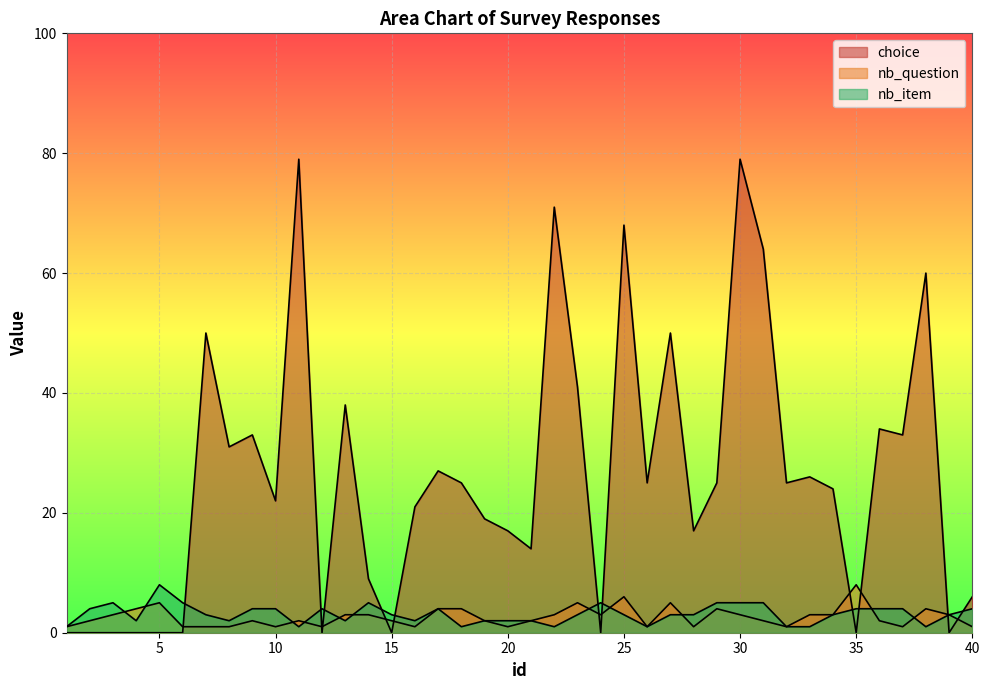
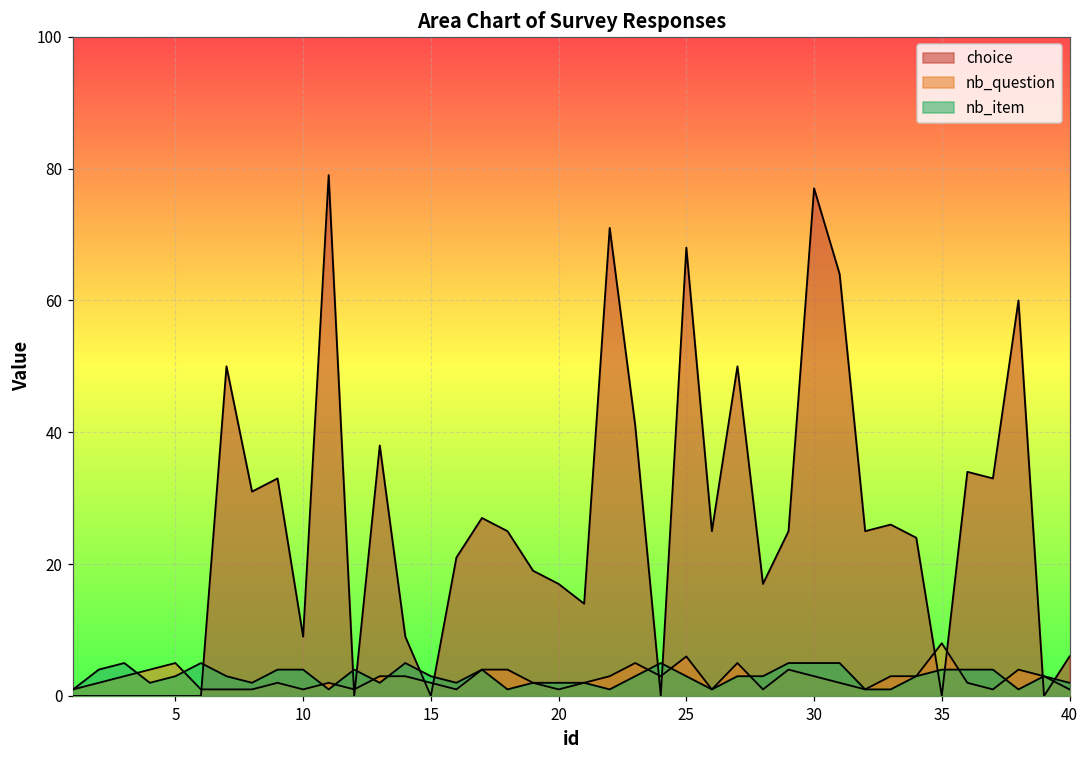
  {
    "choice": {
      "5": 0,
-     "10": 22,
+     "10": 9,
      "15": 0,
      "20": 17,
      "25": 68,
-     "30": 79,
+     "30": 77,
      "35": 0,
      "40": 6
    },
    "nb_question": {
      "5": 5,
      "10": 1,
      "15": 2,
      "20": 1,
      "25": 6,
      "30": 3,
      "35": 8,
      "40": 1
    },
    "nb_item": {
-     "5": 8,
+     "5": 3,
      "10": 4,
      "15": 3,
      "20": 2,
      "25": 3,
      "30": 5,
      "35": 4,
-     "40": 4
+     "40": 2
    }
  }
